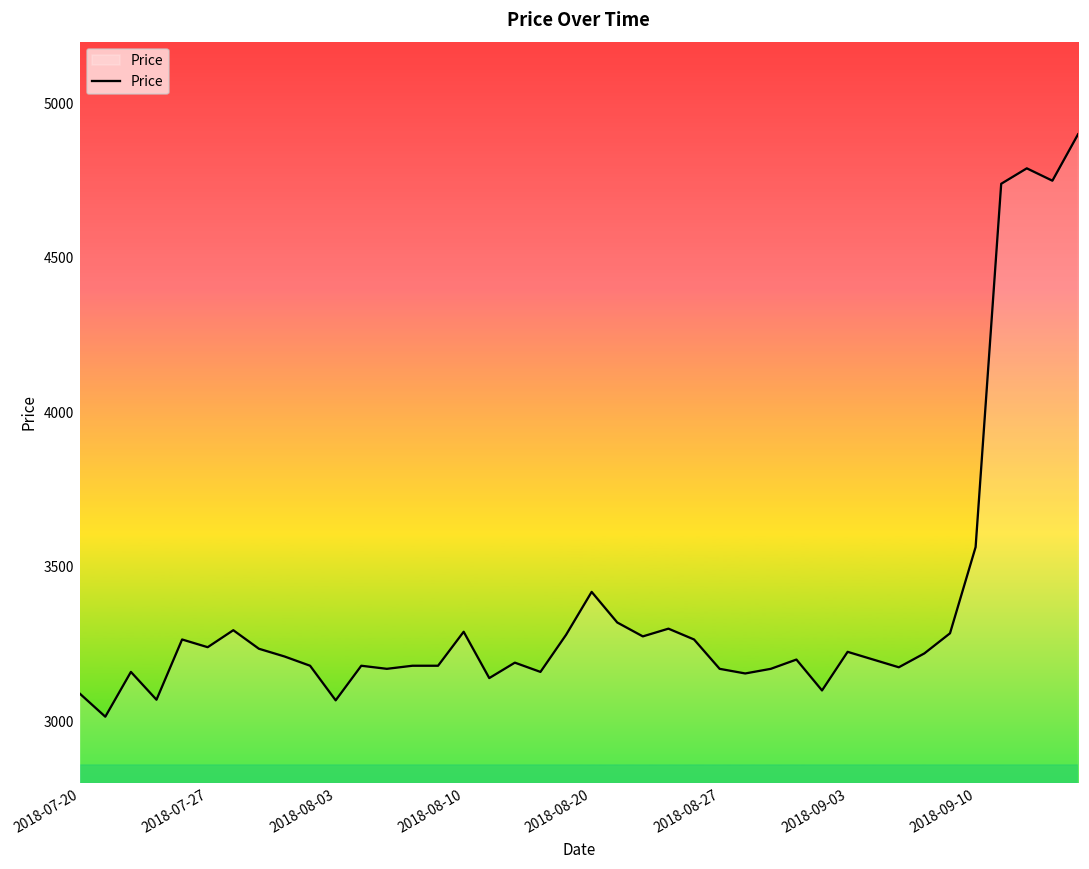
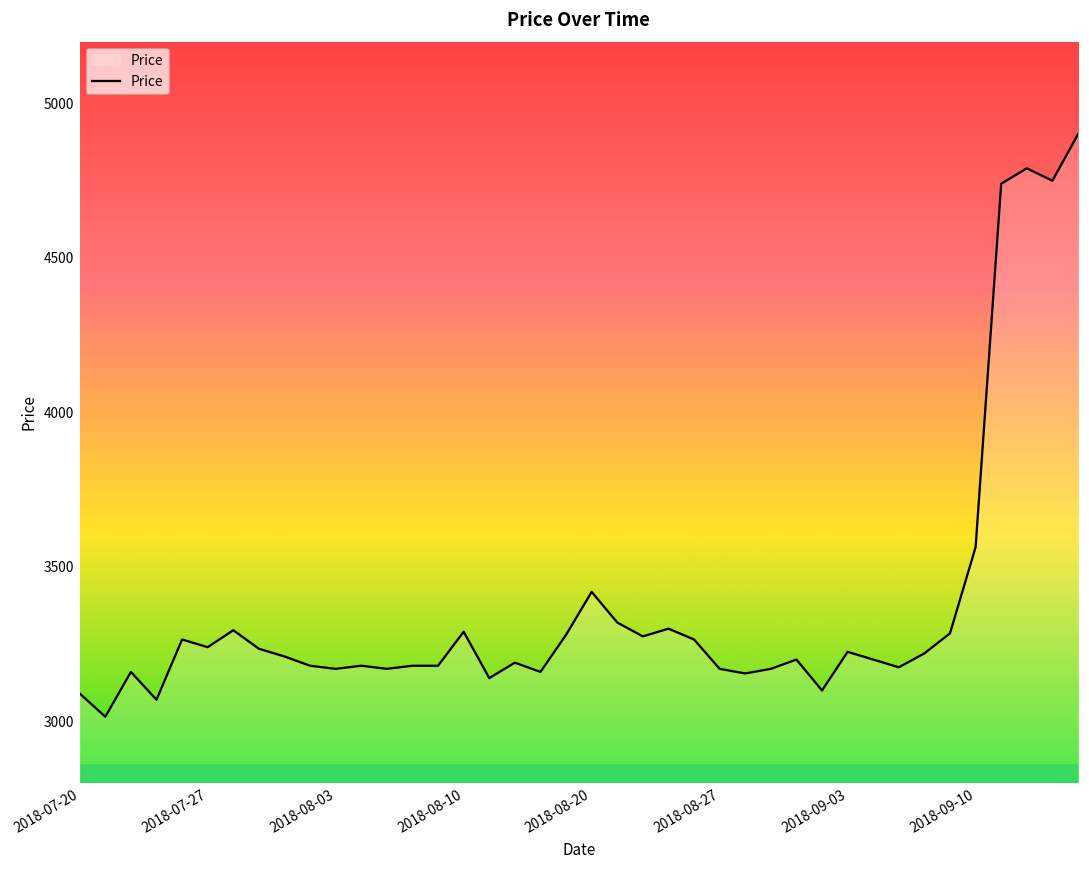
  {
    "2018-07-20": 3090,
    "2018-07-27": 3240,
-   "2018-08-03": 3070,
+   "2018-08-03": 3170,
    "2018-08-10": 3290,
    "2018-08-20": 3420,
    "2018-08-27": 3170,
    "2018-09-03": 3230,
    "2018-09-10": 3560
  }
